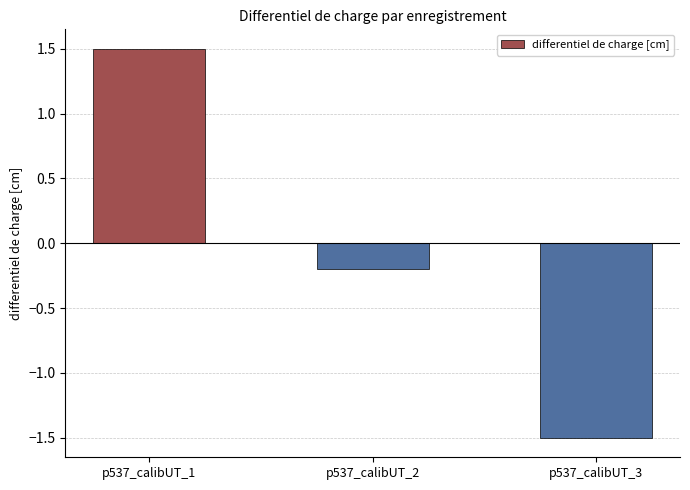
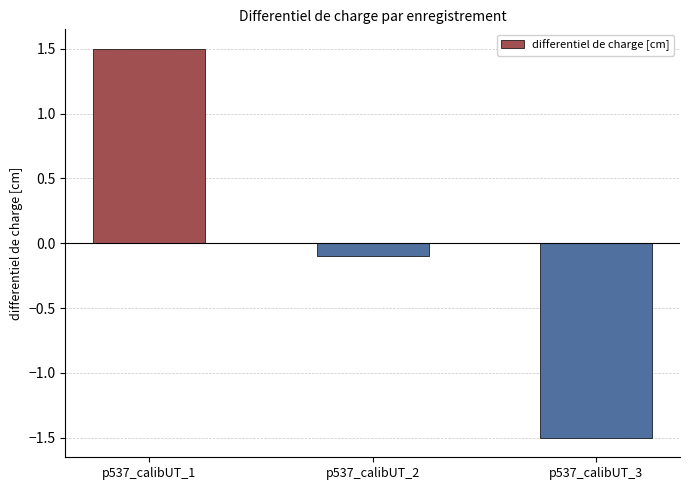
  {
    "p537_calibUT_1": 1.5,
-   "p537_calibUT_2": -0.2,
+   "p537_calibUT_2": -0.1,
    "p537_calibUT_3": -1.5
  }
